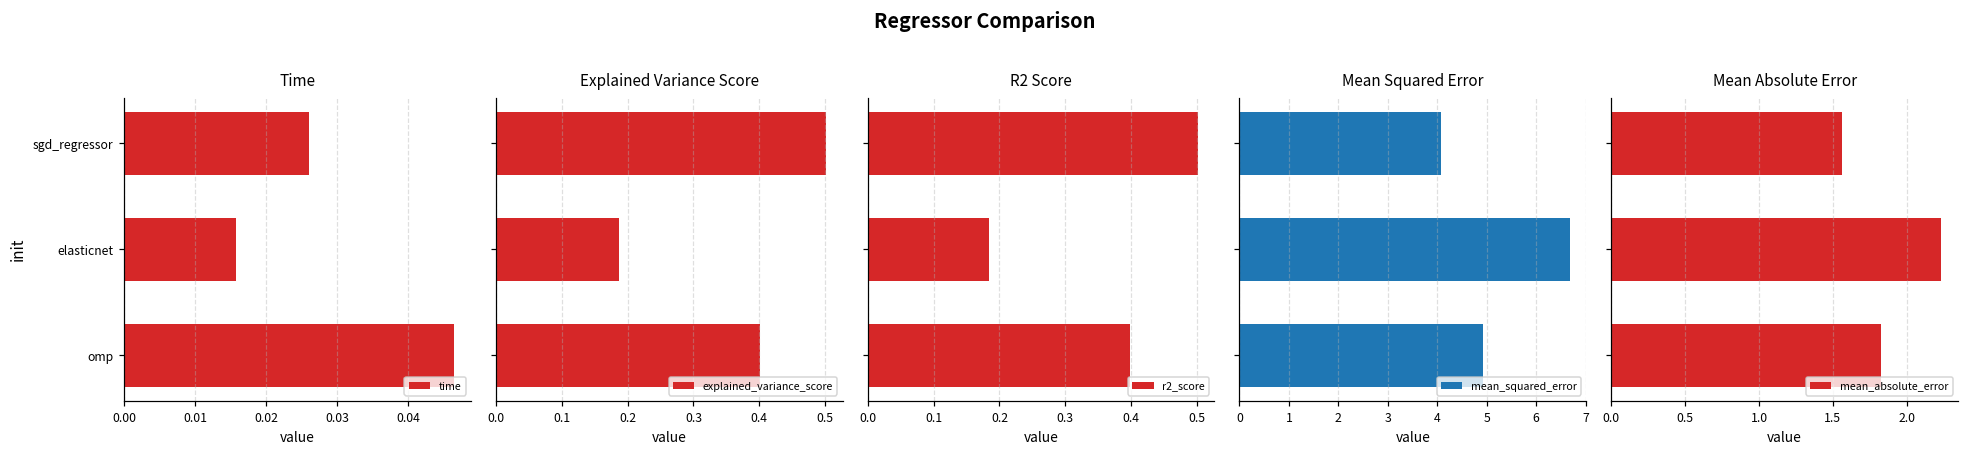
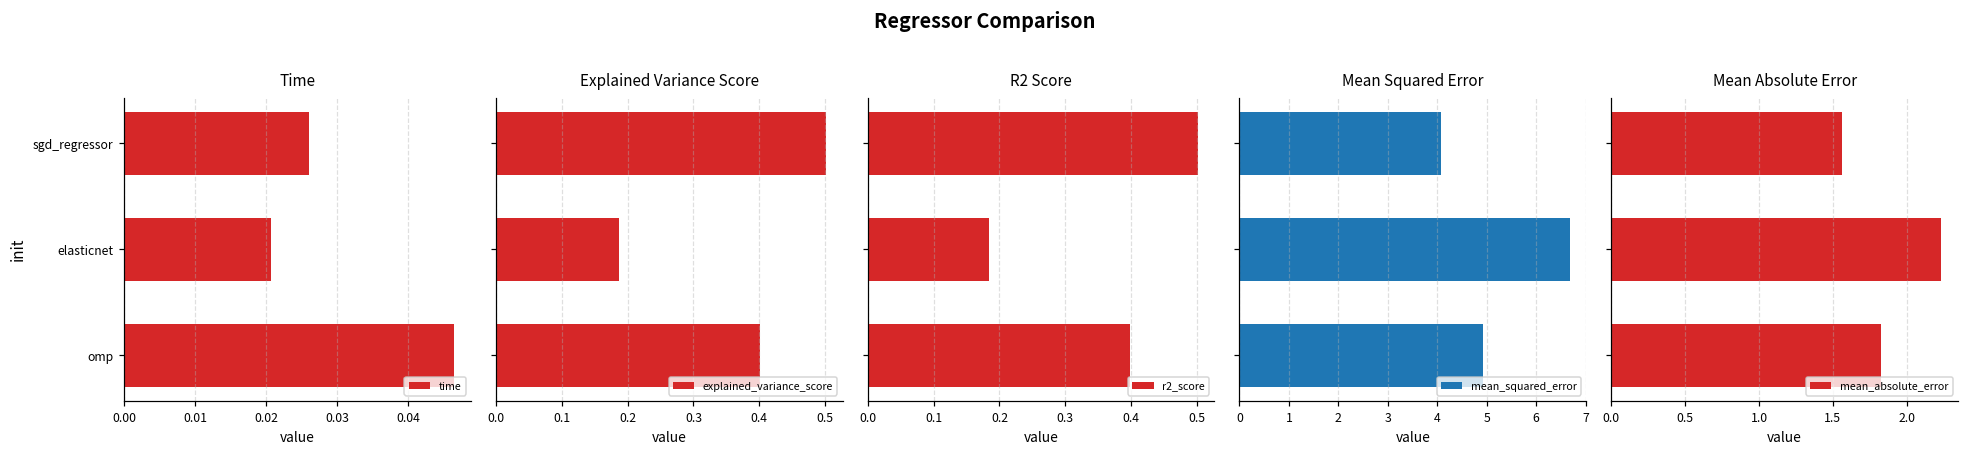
  {
    "Time": {
      "sgd_regressor": 0.026,
-     "elasticnet": 0.016,
+     "elasticnet": 0.021,
      "omp": 0.046
    }
  }
